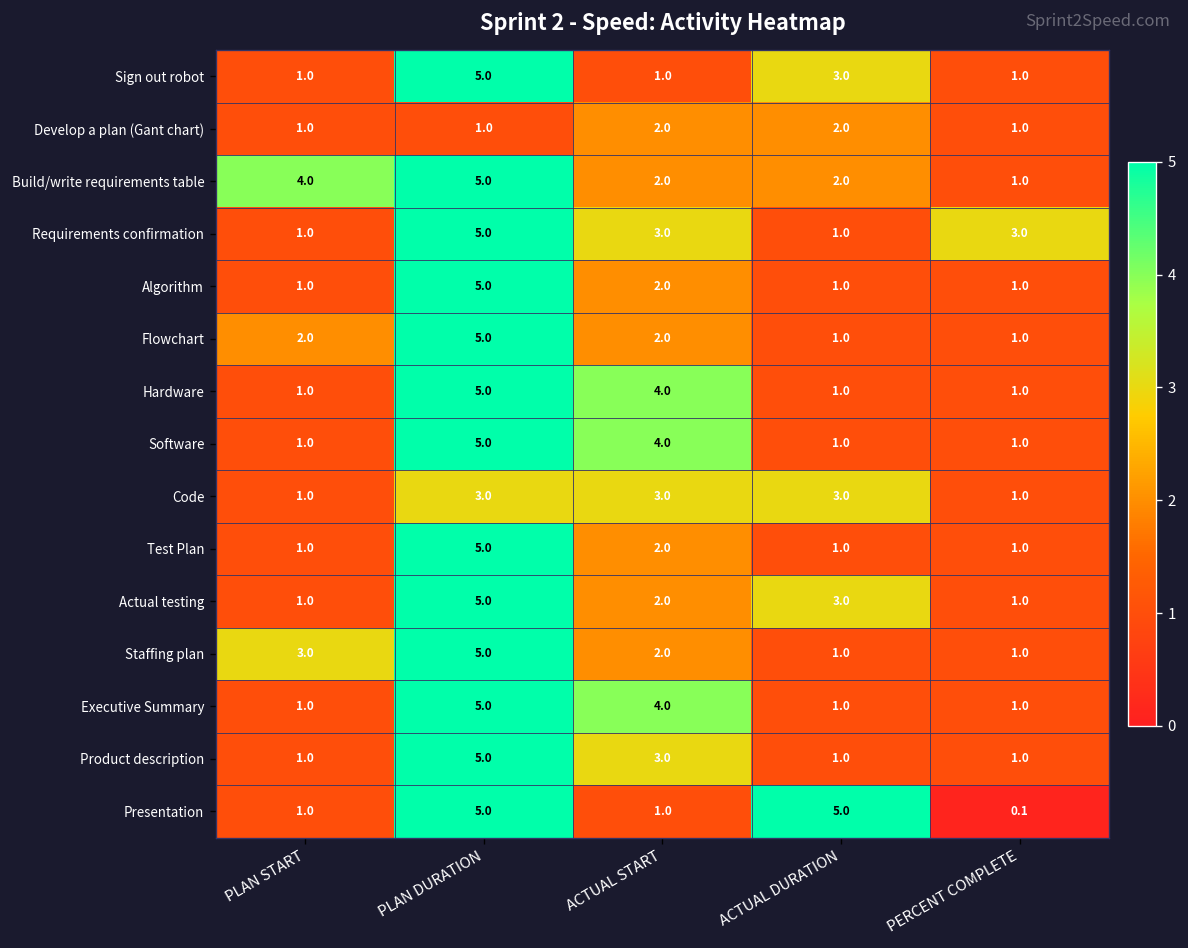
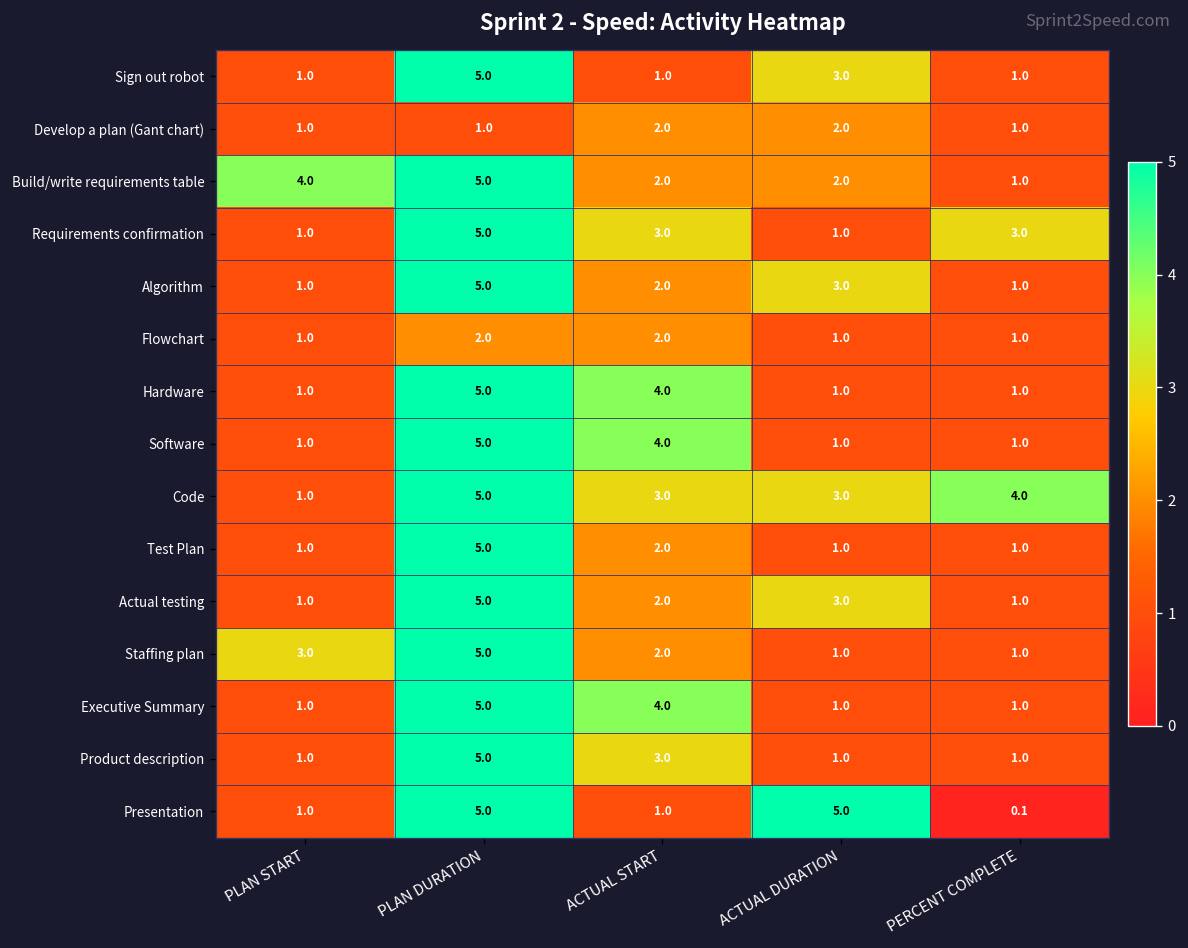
  {
    "Sign out robot": {
      "PLAN START": 1.0,
      "PLAN DURATION": 5.0,
      "ACTUAL START": 1.0,
      "ACTUAL DURATION": 3.0,
      "PERCENT COMPLETE": 1.0
    },
    "Develop a plan (Gant chart)": {
      "PLAN START": 1.0,
      "PLAN DURATION": 1.0,
      "ACTUAL START": 2.0,
      "ACTUAL DURATION": 2.0,
      "PERCENT COMPLETE": 1.0
    },
    "Build/write requirements table": {
      "PLAN START": 4.0,
      "PLAN DURATION": 5.0,
      "ACTUAL START": 2.0,
      "ACTUAL DURATION": 2.0,
      "PERCENT COMPLETE": 1.0
    },
    "Requirements confirmation": {
      "PLAN START": 1.0,
      "PLAN DURATION": 5.0,
      "ACTUAL START": 3.0,
      "ACTUAL DURATION": 1.0,
      "PERCENT COMPLETE": 3.0
    },
    "Algorithm": {
      "PLAN START": 1.0,
      "PLAN DURATION": 5.0,
      "ACTUAL START": 2.0,
-     "ACTUAL DURATION": 1.0,
+     "ACTUAL DURATION": 3.0,
      "PERCENT COMPLETE": 1.0
    },
    "Flowchart": {
-     "PLAN START": 2.0,
-     "PLAN DURATION": 5.0,
+     "PLAN START": 1.0,
+     "PLAN DURATION": 2.0,
      "ACTUAL START": 2.0,
      "ACTUAL DURATION": 1.0,
      "PERCENT COMPLETE": 1.0
    },
    "Hardware": {
      "PLAN START": 1.0,
      "PLAN DURATION": 5.0,
      "ACTUAL START": 4.0,
      "ACTUAL DURATION": 1.0,
      "PERCENT COMPLETE": 1.0
    },
    "Software": {
      "PLAN START": 1.0,
      "PLAN DURATION": 5.0,
      "ACTUAL START": 4.0,
      "ACTUAL DURATION": 1.0,
      "PERCENT COMPLETE": 1.0
    },
    "Code": {
      "PLAN START": 1.0,
-     "PLAN DURATION": 3.0,
+     "PLAN DURATION": 5.0,
      "ACTUAL START": 3.0,
      "ACTUAL DURATION": 3.0,
-     "PERCENT COMPLETE": 1.0
+     "PERCENT COMPLETE": 4.0
    },
    "Test Plan": {
      "PLAN START": 1.0,
      "PLAN DURATION": 5.0,
      "ACTUAL START": 2.0,
      "ACTUAL DURATION": 1.0,
      "PERCENT COMPLETE": 1.0
    },
    "Actual testing": {
      "PLAN START": 1.0,
      "PLAN DURATION": 5.0,
      "ACTUAL START": 2.0,
      "ACTUAL DURATION": 3.0,
      "PERCENT COMPLETE": 1.0
    },
    "Staffing plan": {
      "PLAN START": 3.0,
      "PLAN DURATION": 5.0,
      "ACTUAL START": 2.0,
      "ACTUAL DURATION": 1.0,
      "PERCENT COMPLETE": 1.0
    },
    "Executive Summary": {
      "PLAN START": 1.0,
      "PLAN DURATION": 5.0,
      "ACTUAL START": 4.0,
      "ACTUAL DURATION": 1.0,
      "PERCENT COMPLETE": 1.0
    },
    "Product description": {
      "PLAN START": 1.0,
      "PLAN DURATION": 5.0,
      "ACTUAL START": 3.0,
      "ACTUAL DURATION": 1.0,
      "PERCENT COMPLETE": 1.0
    },
    "Presentation": {
      "PLAN START": 1.0,
      "PLAN DURATION": 5.0,
      "ACTUAL START": 1.0,
      "ACTUAL DURATION": 5.0,
      "PERCENT COMPLETE": 0.1
    }
  }
